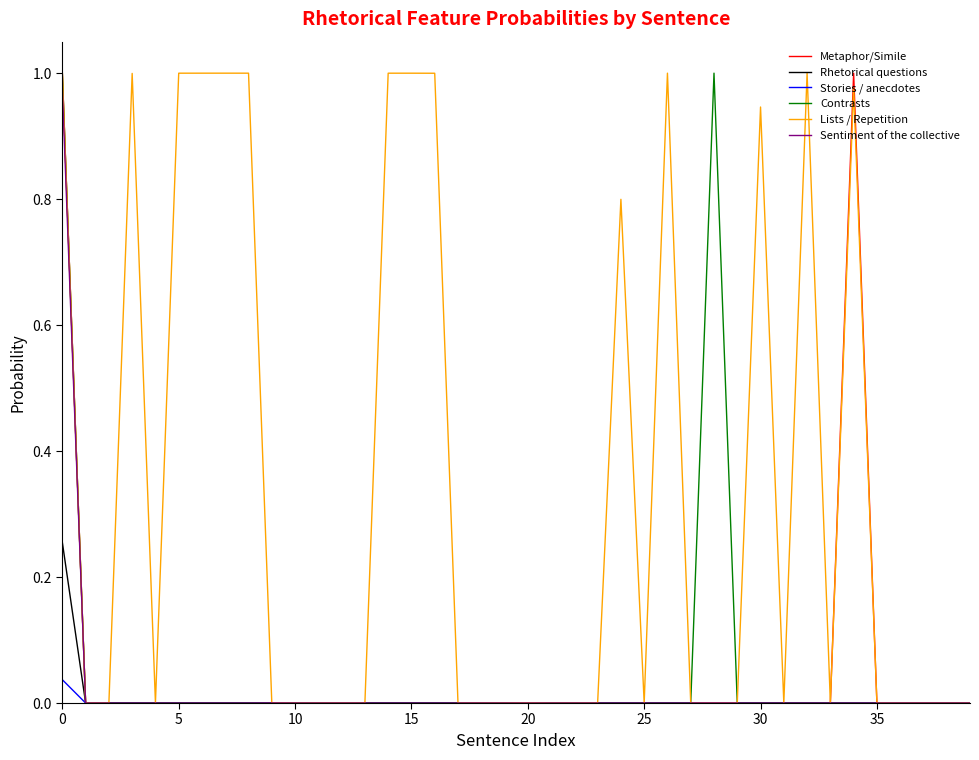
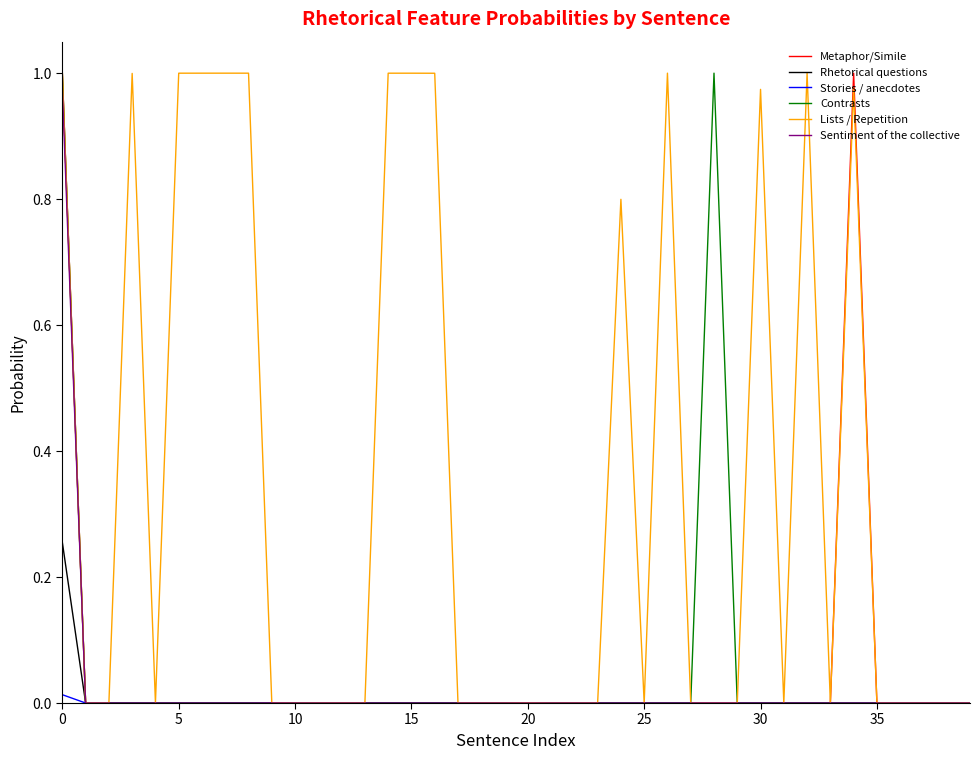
  {
    "Rhetorical questions": {
      "0": 0.25
    },
    "Stories / anecdotes": {
-     "0": 0.04
+     "0": 0.01
    },
    "Lists / Repetition": {
      "5": 1.00,
      "15": 1.00,
-     "30": 0.95
+     "30": 0.97
    },
    "Sentiment of the collective": {
      "0": 0.98
    }
  }
